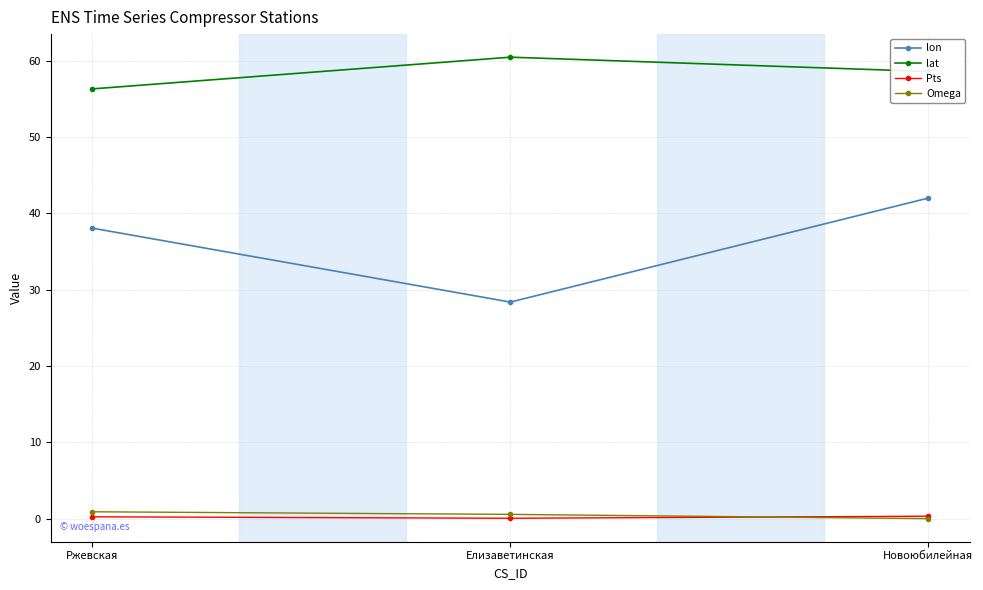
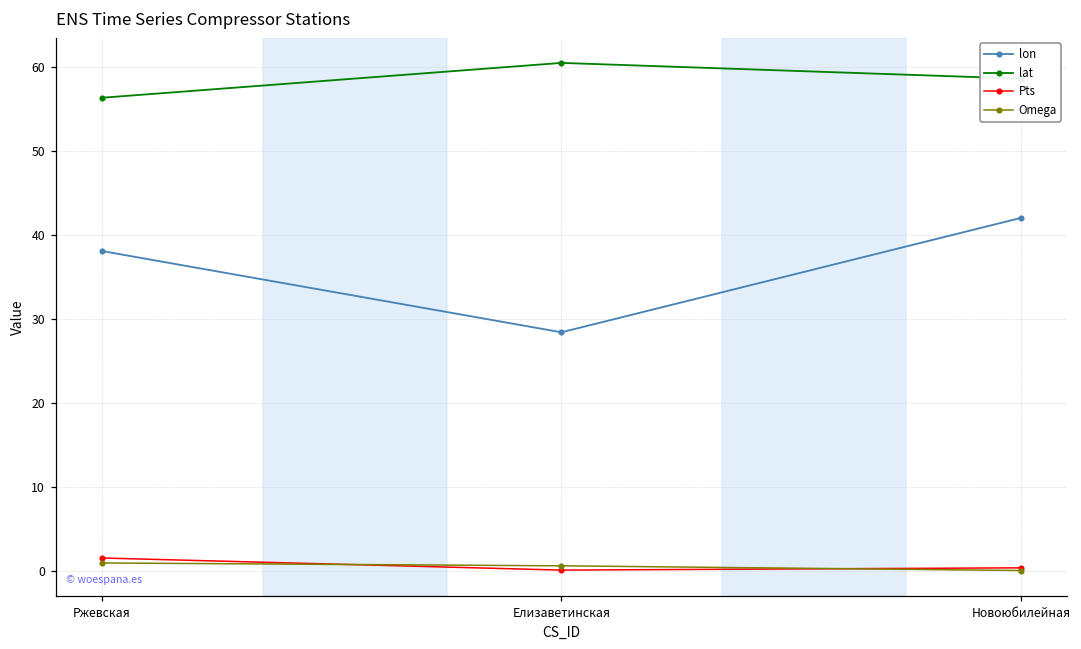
  {
    "lon": {
      "Ржевская": 38,
      "Елизаветинская": 28,
      "Новоюбилейная": 42
    },
    "lat": {
      "Ржевская": 56,
      "Елизаветинская": 60
    },
    "Pts": {
-     "Ржевская": 0,
+     "Ржевская": 1,
      "Елизаветинская": 0
    },
    "Omega": {
      "Ржевская": 1,
      "Елизаветинская": 1
    }
  }
